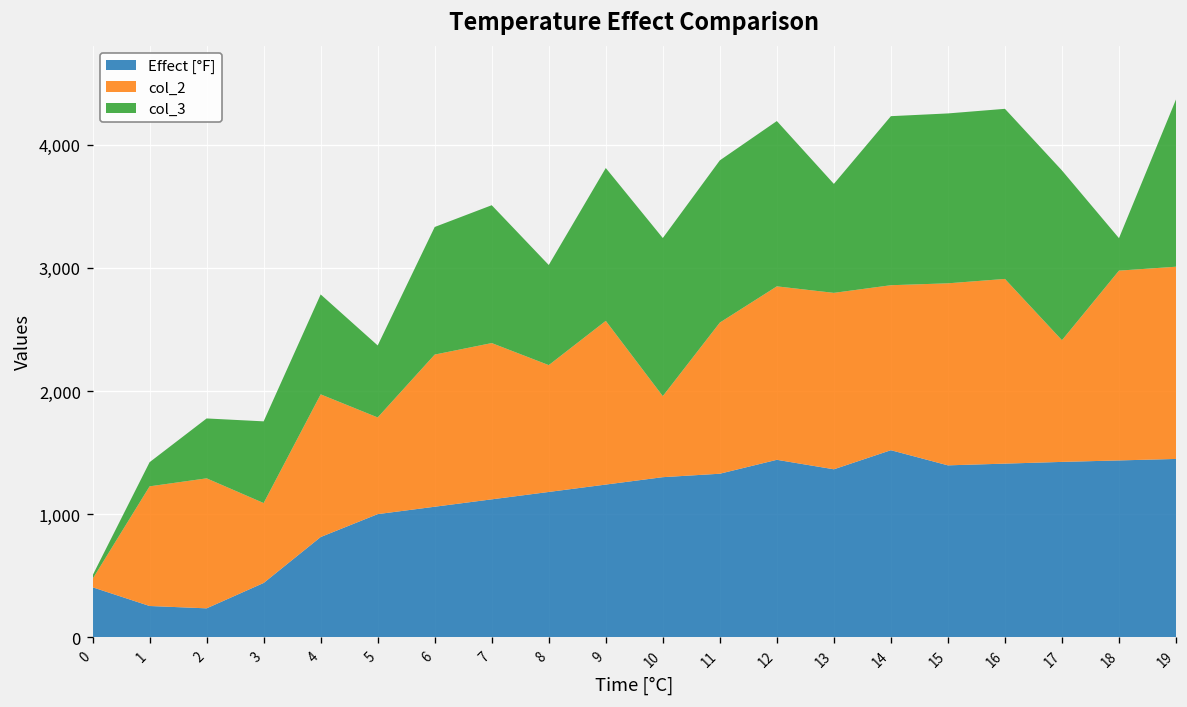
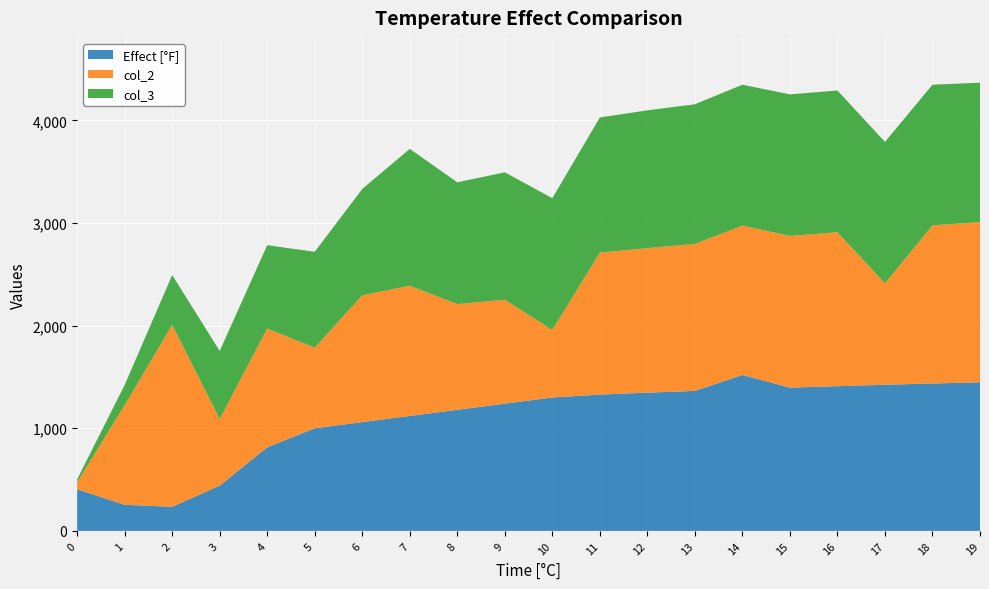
  {
    "Effect [°F]": {
      "0": "410",
      "1": "250",
      "2": "240",
      "3": "440",
      "4": "810",
      "5": "1,000",
      "6": "1,060",
      "7": "1,120",
      "8": "1,180",
      "9": "1,240",
      "10": "1,300",
      "11": "1,330",
-     "12": "1,440",
+     "12": "1,350",
      "13": "1,360",
      "14": "1,520",
      "15": "1,400",
      "16": "1,410",
      "17": "1,420",
      "18": "1,440",
      "19": "1,450"
    },
    "col_2": {
      "0": "70",
      "1": "970",
-     "2": "1,060",
+     "2": "1,770",
      "3": "650",
      "4": "1,160",
      "5": "780",
      "6": "1,240",
      "7": "1,270",
      "8": "1,030",
-     "9": "1,330",
+     "9": "1,010",
      "10": "660",
-     "11": "1,230",
+     "11": "1,380",
      "12": "1,410",
      "13": "1,430",
-     "14": "1,340",
+     "14": "1,460",
      "15": "1,480",
      "16": "1,500",
      "17": "990",
      "18": "1,540",
      "19": "1,560"
    },
    "col_3": {
      "0": "30",
      "1": "200",
      "2": "490",
      "3": "660",
      "4": "810",
-     "5": "580",
+     "5": "930",
      "6": "1,040",
-     "7": "1,120",
-     "8": "810",
+     "7": "1,330",
+     "8": "1,190",
      "9": "1,240",
      "10": "1,280",
      "11": "1,320",
      "12": "1,340",
-     "13": "880",
+     "13": "1,360",
      "14": "1,370",
      "15": "1,380",
      "16": "1,380",
      "17": "1,380",
-     "18": "260",
+     "18": "1,370",
      "19": "1,360"
    }
  }
